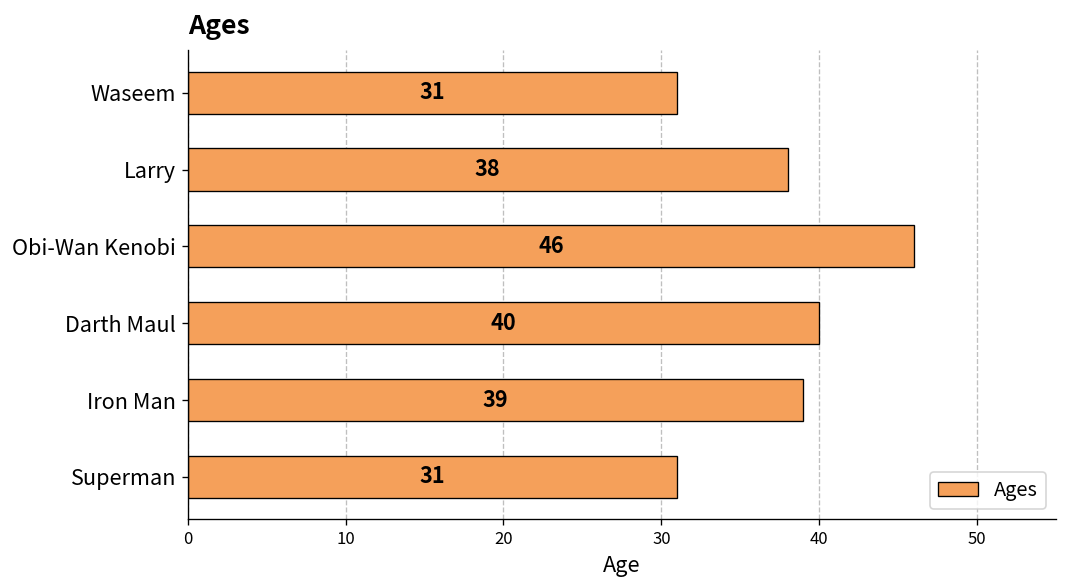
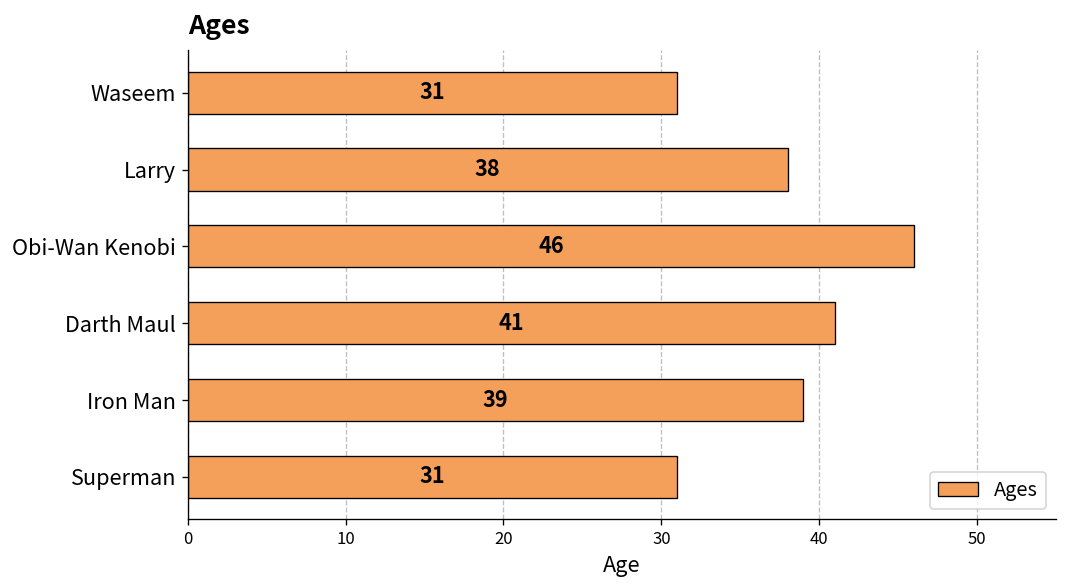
  {
    "Waseem": 31,
    "Larry": 38,
    "Obi-Wan Kenobi": 46,
-   "Darth Maul": 40,
+   "Darth Maul": 41,
    "Iron Man": 39,
    "Superman": 31
  }
